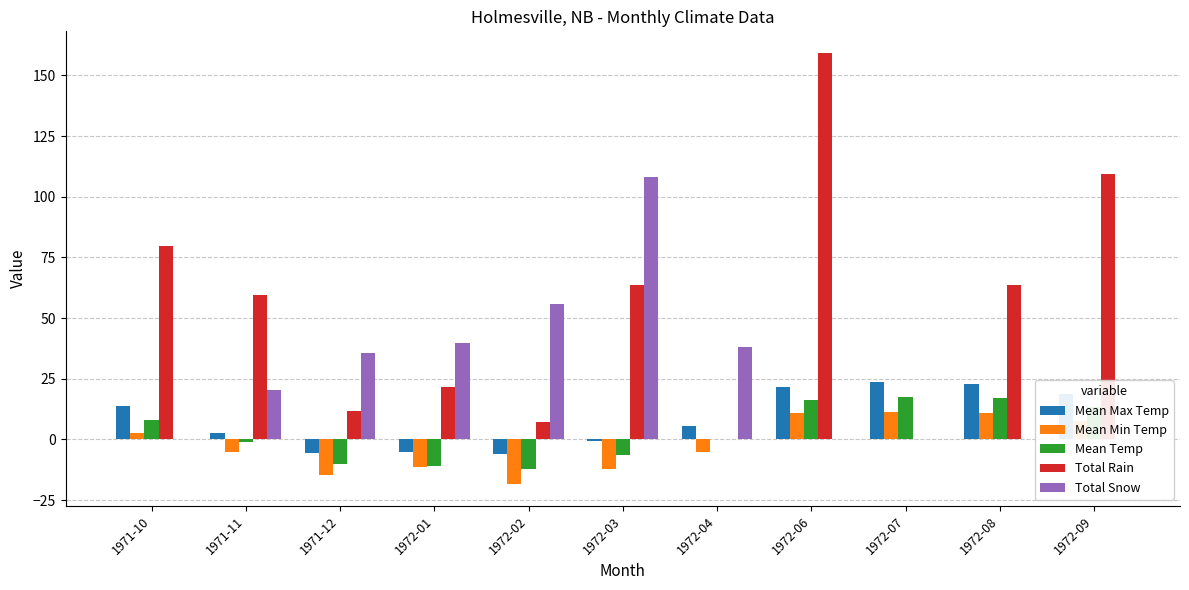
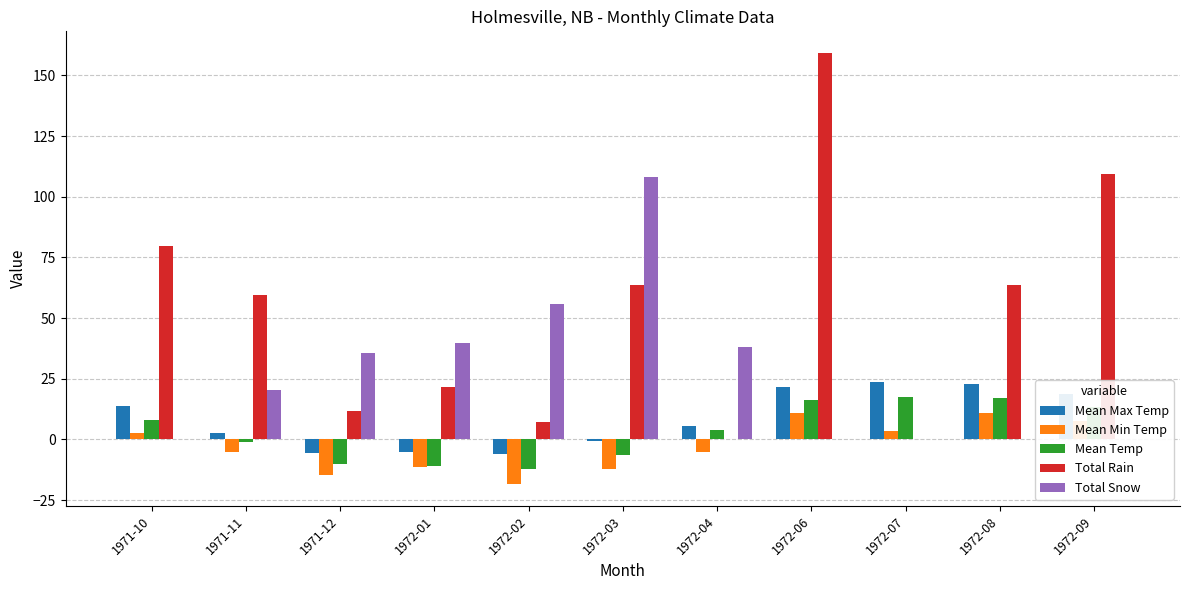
  {
    "Mean Max Temp": {
      "1971-10": 14,
      "1971-11": 3,
      "1971-12": -5,
      "1972-01": -5,
      "1972-02": -6,
      "1972-04": 6,
      "1972-06": 22,
      "1972-07": 24,
      "1972-08": 23
    },
    "Mean Min Temp": {
      "1971-10": 3,
      "1971-11": -5,
      "1971-12": -15,
      "1972-01": -11,
      "1972-02": -19,
      "1972-03": -12,
      "1972-04": -5,
      "1972-06": 11,
-     "1972-07": 11,
+     "1972-07": 3,
      "1972-08": 11
    },
    "Mean Temp": {
      "1971-10": 8,
      "1971-11": -1,
      "1971-12": -10,
      "1972-01": -11,
      "1972-02": -12,
      "1972-03": -7,
-     "1972-04": 0,
+     "1972-04": 4,
      "1972-06": 16,
      "1972-07": 17,
      "1972-08": 17
    },
    "Total Rain": {
      "1971-10": 80,
      "1971-11": 59,
      "1971-12": 12,
      "1972-01": 22,
      "1972-02": 7,
      "1972-03": 64,
      "1972-04": 0,
      "1972-06": 159,
      "1972-07": 0,
      "1972-08": 64,
      "1972-09": 109
    },
    "Total Snow": {
      "1971-10": 0,
      "1971-11": 20,
      "1971-12": 36,
      "1972-01": 40,
      "1972-02": 56,
      "1972-03": 108,
      "1972-04": 38,
      "1972-06": 0,
      "1972-07": 0,
      "1972-08": 0
    }
  }
